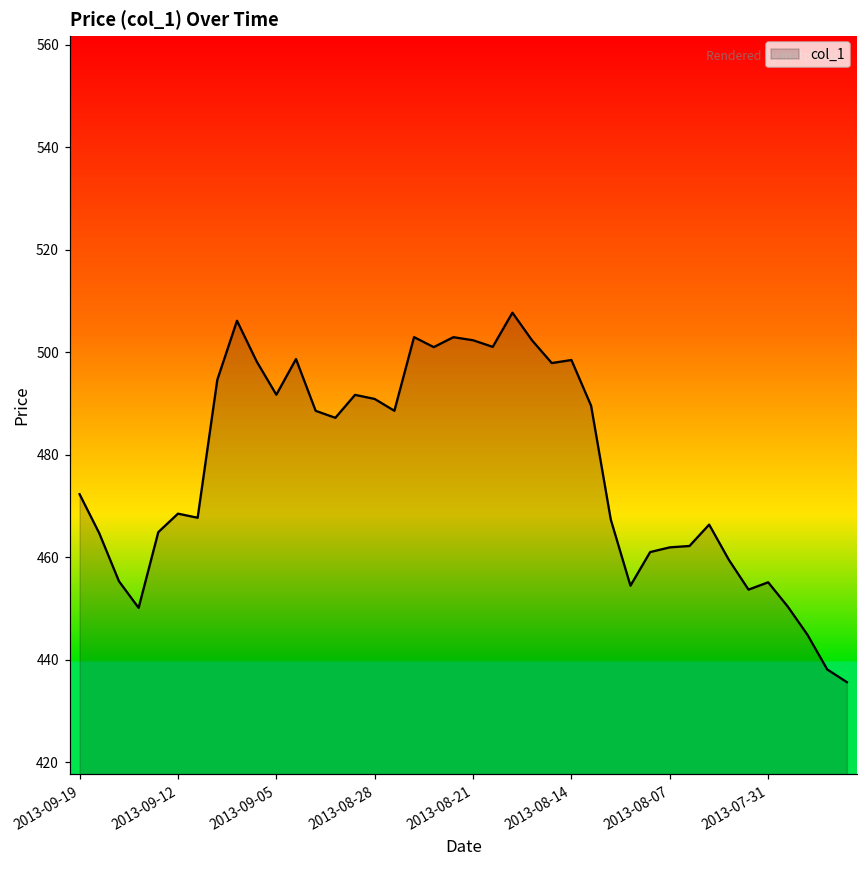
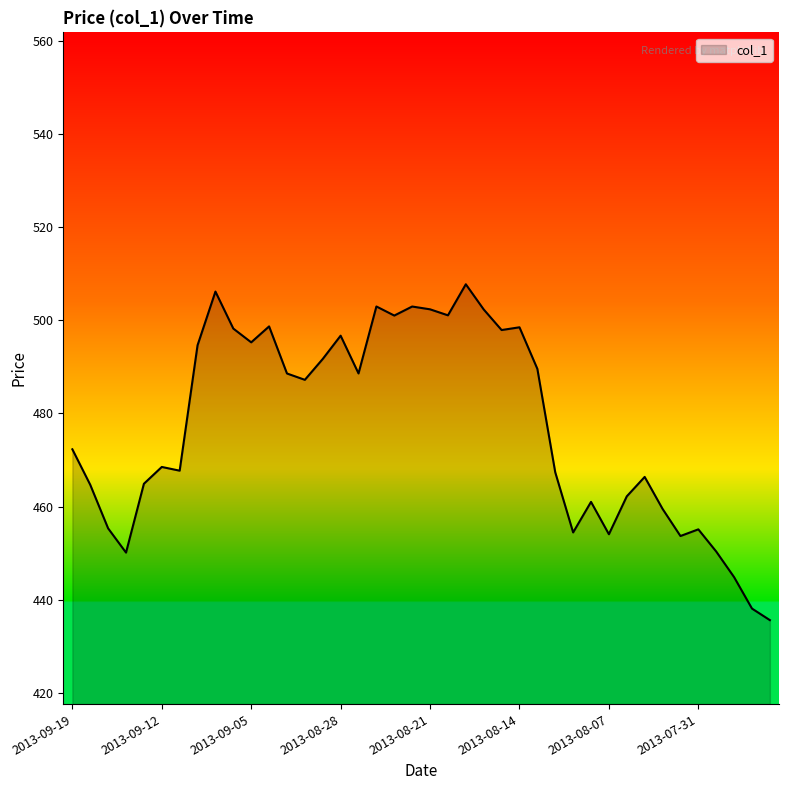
  {
    "2013-09-19": 472,
    "2013-09-12": 469,
-   "2013-09-05": 492,
-   "2013-08-28": 491,
+   "2013-09-05": 495,
+   "2013-08-28": 497,
    "2013-08-21": 502,
    "2013-08-14": 499,
-   "2013-08-07": 462,
+   "2013-08-07": 454,
    "2013-07-31": 455
  }
